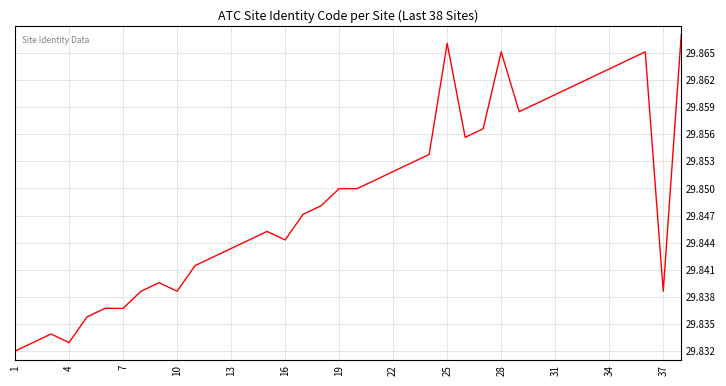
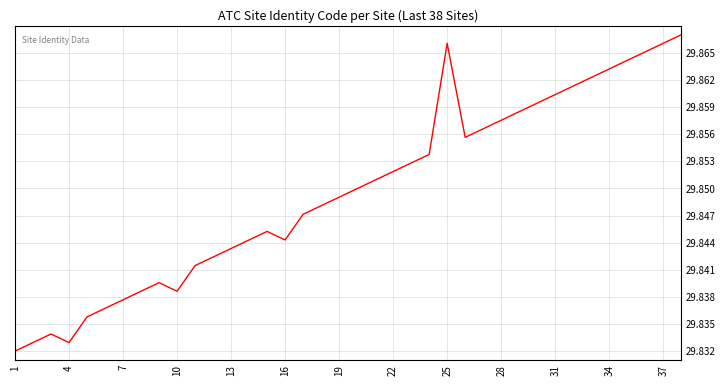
  {
    "1": 29.832,
    "4": 29.833,
-   "7": 29.837,
+   "7": 29.838,
    "10": 29.839,
    "13": 29.843,
    "16": 29.844,
-   "19": 29.850,
+   "19": 29.849,
    "22": 29.852,
    "25": 29.866,
-   "28": 29.865,
+   "28": 29.858,
    "31": 29.860,
    "34": 29.863,
-   "37": 29.839
+   "37": 29.866
  }
